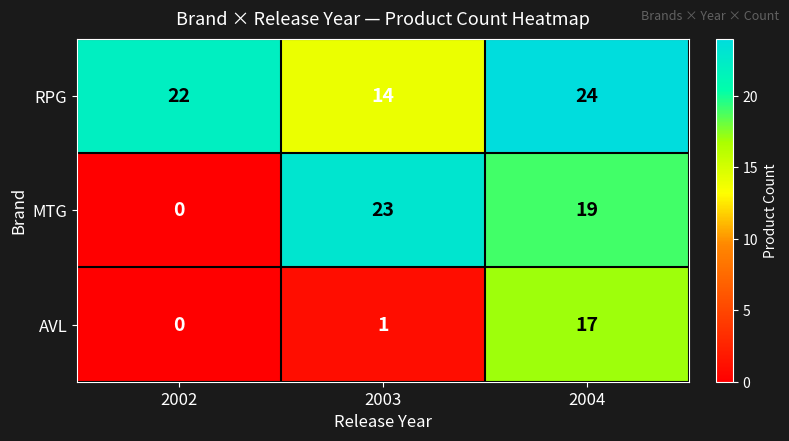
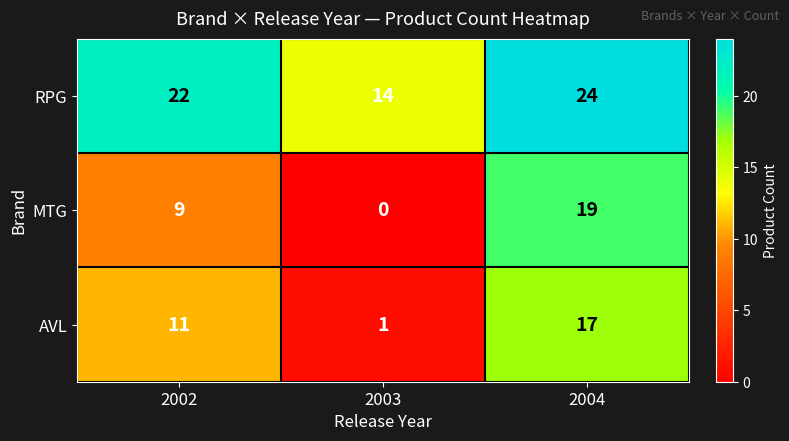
  {
    "RPG": {
      "2002": 22,
      "2003": 14,
      "2004": 24
    },
    "MTG": {
-     "2002": 0,
-     "2003": 23,
+     "2002": 9,
+     "2003": 0,
      "2004": 19
    },
    "AVL": {
-     "2002": 0,
+     "2002": 11,
      "2003": 1,
      "2004": 17
    }
  }
